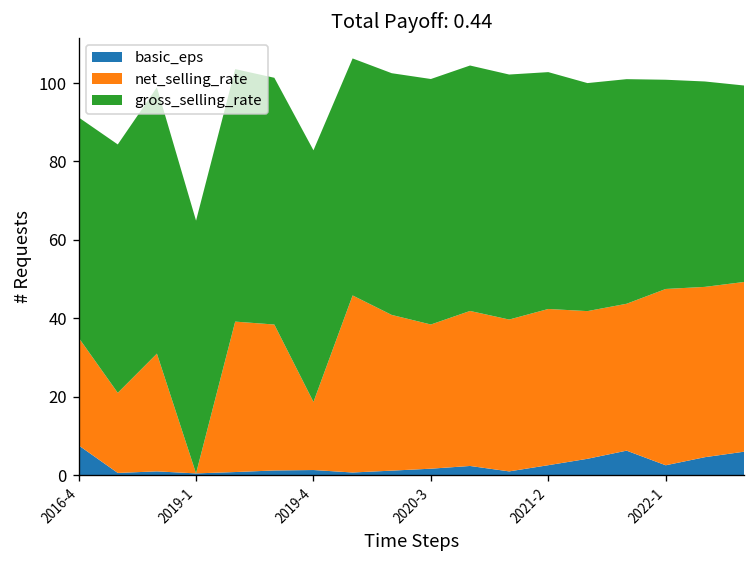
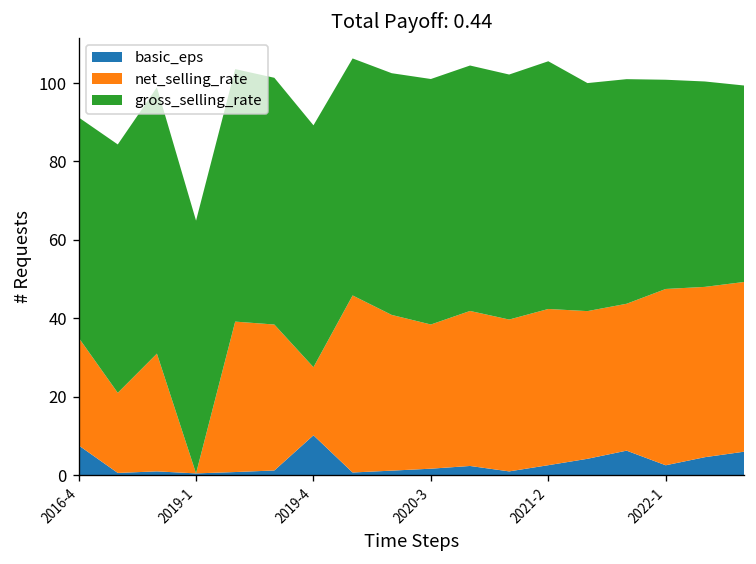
  {
    "basic_eps": {
-     "2019-4": 1
+     "2019-4": 10
    },
    "gross_selling_rate": {
      "2016-4": 56,
      "2019-1": 64,
-     "2019-4": 64,
+     "2019-4": 62,
      "2020-3": 63,
-     "2021-2": 60,
+     "2021-2": 63,
      "2022-1": 53
    }
  }
